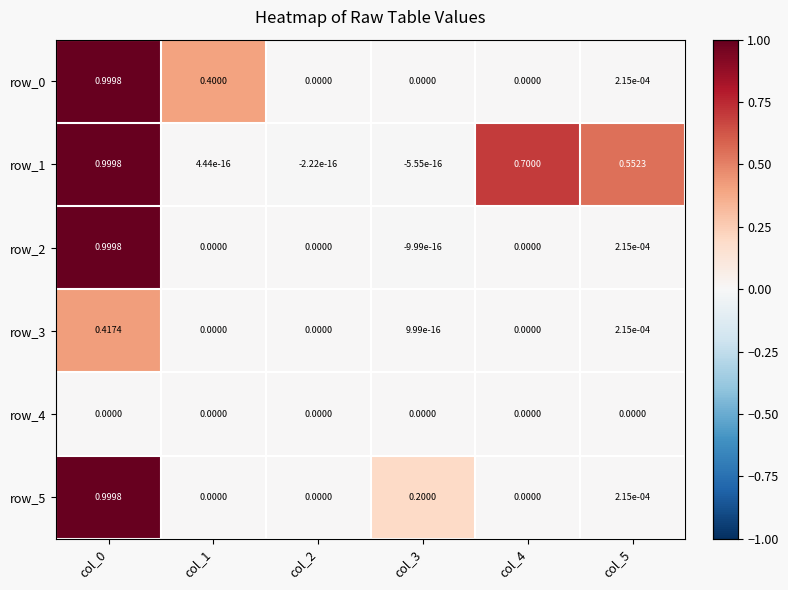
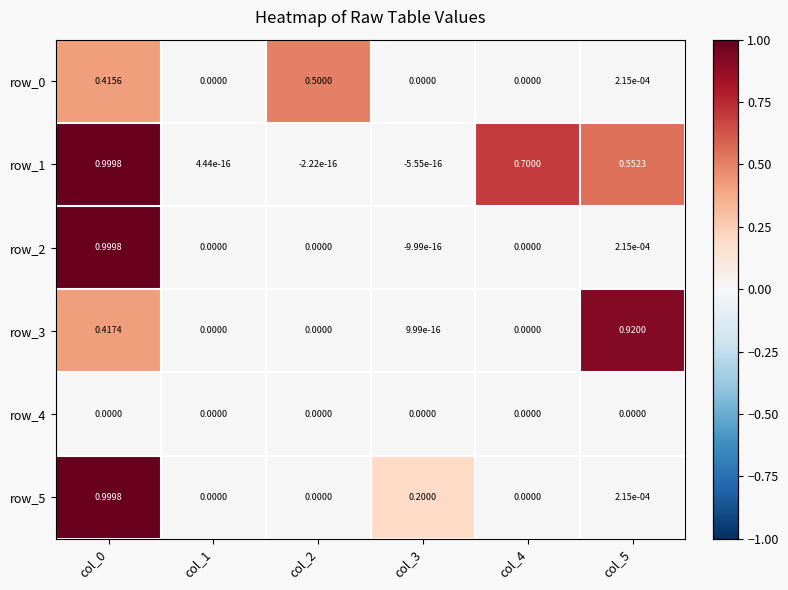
  {
    "row_0": {
-     "col_0": "0.9998",
-     "col_1": "0.4000",
-     "col_2": "0.0000",
+     "col_0": "0.4156",
+     "col_1": "0.0000",
+     "col_2": "0.5000",
      "col_3": "0.0000",
      "col_4": "0.0000",
      "col_5": "2.15e-04"
    },
    "row_1": {
      "col_0": "0.9998",
      "col_1": "4.44e-16",
      "col_2": "-2.22e-16",
      "col_3": "-5.55e-16",
      "col_4": "0.7000",
      "col_5": "0.5523"
    },
    "row_2": {
      "col_0": "0.9998",
      "col_1": "0.0000",
      "col_2": "0.0000",
      "col_3": "-9.99e-16",
      "col_4": "0.0000",
      "col_5": "2.15e-04"
    },
    "row_3": {
      "col_0": "0.4174",
      "col_1": "0.0000",
      "col_2": "0.0000",
      "col_3": "9.99e-16",
      "col_4": "0.0000",
-     "col_5": "2.15e-04"
+     "col_5": "0.9200"
    },
    "row_4": {
      "col_0": "0.0000",
      "col_1": "0.0000",
      "col_2": "0.0000",
      "col_3": "0.0000",
      "col_4": "0.0000",
      "col_5": "0.0000"
    },
    "row_5": {
      "col_0": "0.9998",
      "col_1": "0.0000",
      "col_2": "0.0000",
      "col_3": "0.2000",
      "col_4": "0.0000",
      "col_5": "2.15e-04"
    }
  }
